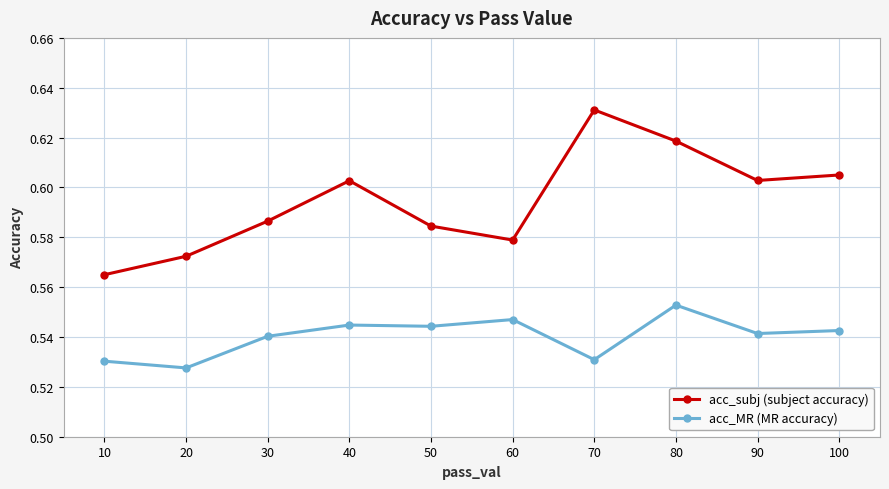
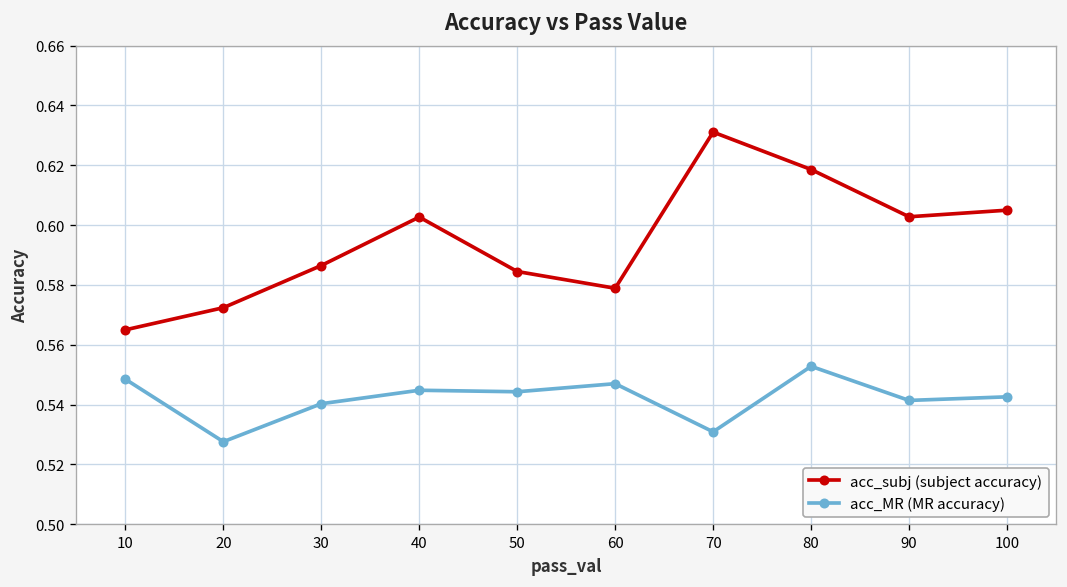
  {
    "acc_subj (subject accuracy)": {
      "10": 0.565,
      "20": 0.572,
      "30": 0.587,
      "40": 0.603,
      "50": 0.585,
      "60": 0.579,
      "70": 0.631,
      "80": 0.619,
      "90": 0.603,
      "100": 0.605
    },
    "acc_MR (MR accuracy)": {
-     "10": 0.530,
+     "10": 0.549,
      "20": 0.528,
      "30": 0.540,
      "40": 0.545,
      "50": 0.544,
      "60": 0.547,
      "70": 0.531,
      "80": 0.553,
      "90": 0.541,
      "100": 0.543
    }
  }
